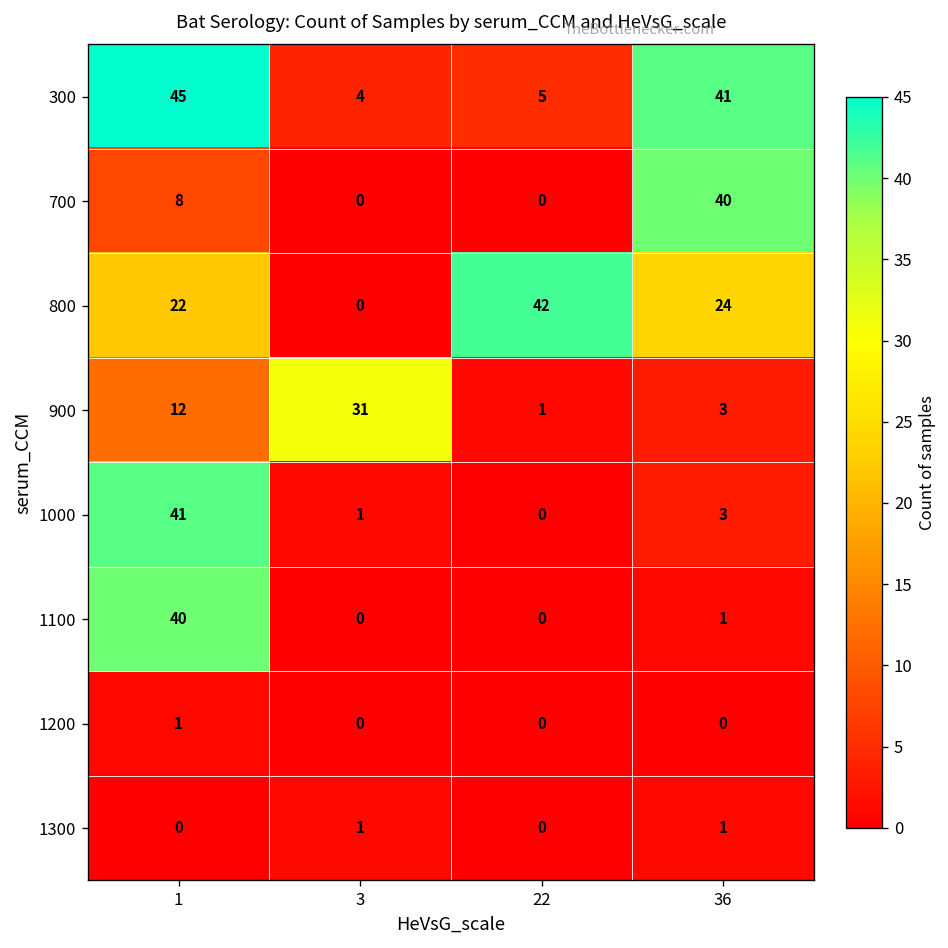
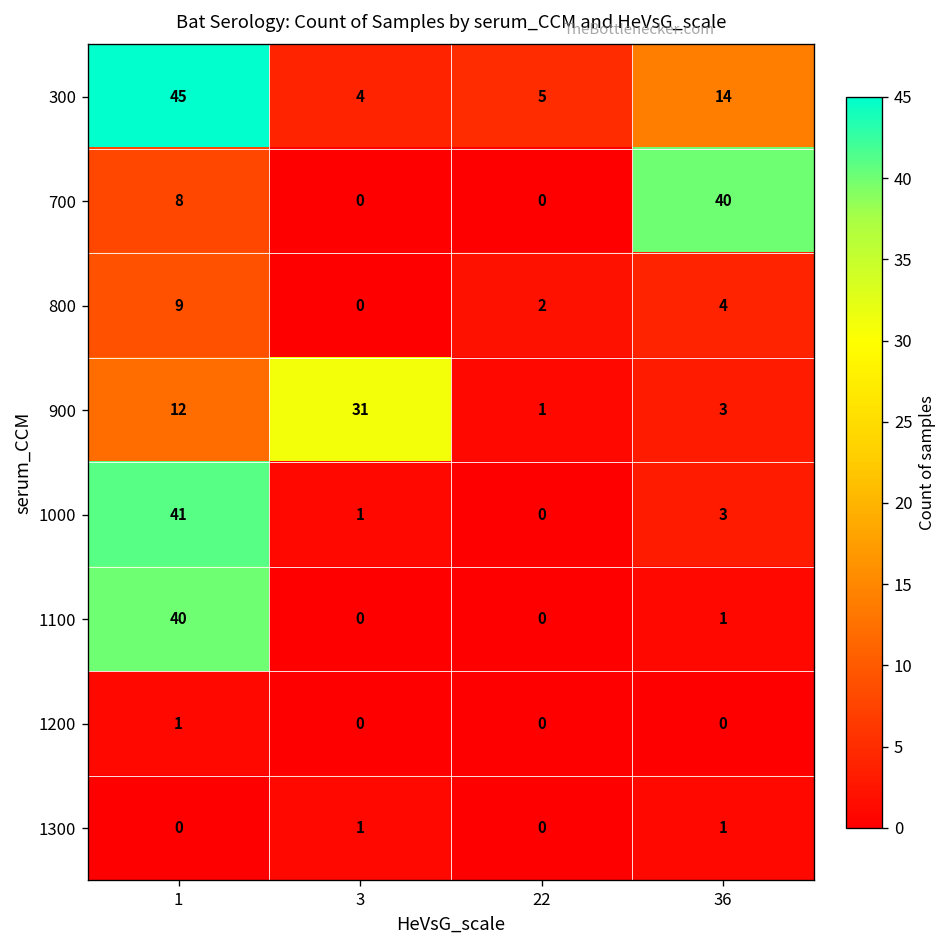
  {
    "300": {
      "1": 45,
      "3": 4,
      "22": 5,
-     "36": 41
+     "36": 14
    },
    "700": {
      "1": 8,
      "3": 0,
      "22": 0,
      "36": 40
    },
    "800": {
-     "1": 22,
+     "1": 9,
      "3": 0,
-     "22": 42,
-     "36": 24
+     "22": 2,
+     "36": 4
    },
    "900": {
      "1": 12,
      "3": 31,
      "22": 1,
      "36": 3
    },
    "1000": {
      "1": 41,
      "3": 1,
      "22": 0,
      "36": 3
    },
    "1100": {
      "1": 40,
      "3": 0,
      "22": 0,
      "36": 1
    },
    "1200": {
      "1": 1,
      "3": 0,
      "22": 0,
      "36": 0
    },
    "1300": {
      "1": 0,
      "3": 1,
      "22": 0,
      "36": 1
    }
  }
